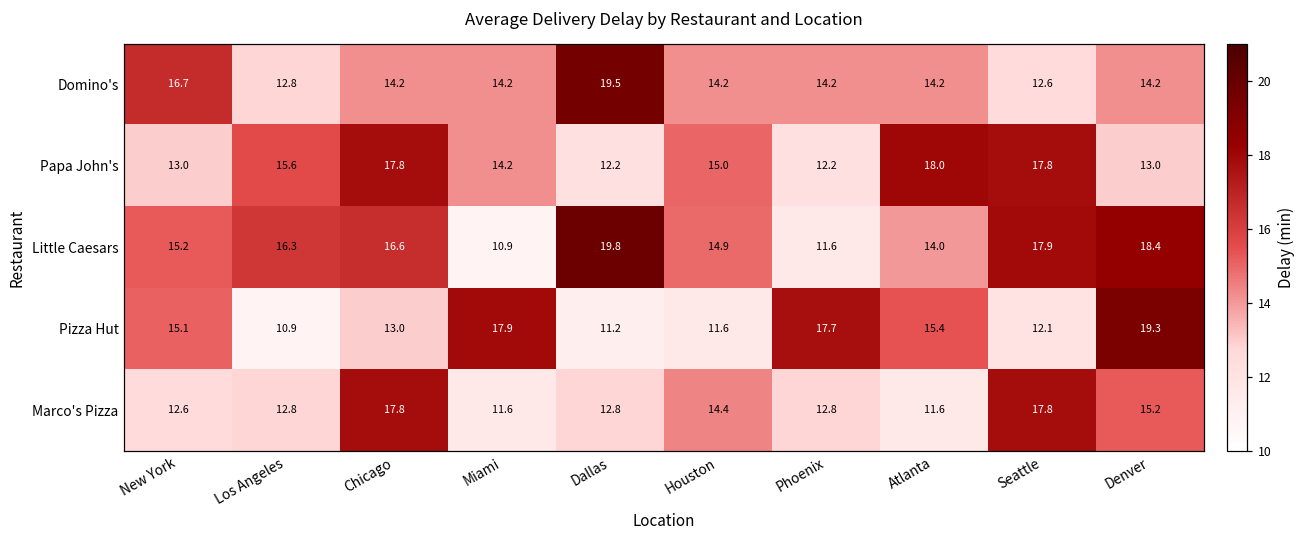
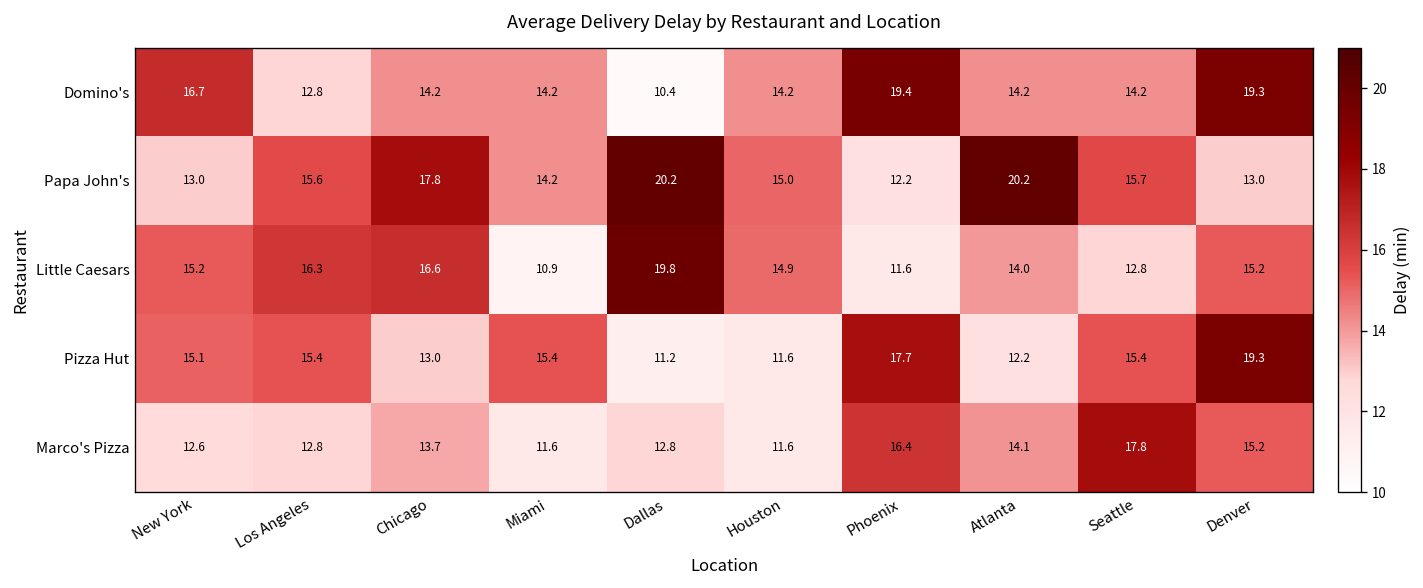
  {
    "Domino's": {
      "New York": 16.7,
      "Los Angeles": 12.8,
      "Chicago": 14.2,
      "Miami": 14.2,
-     "Dallas": 19.5,
+     "Dallas": 10.4,
      "Houston": 14.2,
-     "Phoenix": 14.2,
+     "Phoenix": 19.4,
      "Atlanta": 14.2,
-     "Seattle": 12.6,
-     "Denver": 14.2
+     "Seattle": 14.2,
+     "Denver": 19.3
    },
    "Papa John's": {
      "New York": 13.0,
      "Los Angeles": 15.6,
      "Chicago": 17.8,
      "Miami": 14.2,
-     "Dallas": 12.2,
+     "Dallas": 20.2,
      "Houston": 15.0,
      "Phoenix": 12.2,
-     "Atlanta": 18.0,
-     "Seattle": 17.8,
+     "Atlanta": 20.2,
+     "Seattle": 15.7,
      "Denver": 13.0
    },
    "Little Caesars": {
      "New York": 15.2,
      "Los Angeles": 16.3,
      "Chicago": 16.6,
      "Miami": 10.9,
      "Dallas": 19.8,
      "Houston": 14.9,
      "Phoenix": 11.6,
      "Atlanta": 14.0,
-     "Seattle": 17.9,
-     "Denver": 18.4
+     "Seattle": 12.8,
+     "Denver": 15.2
    },
    "Pizza Hut": {
      "New York": 15.1,
-     "Los Angeles": 10.9,
+     "Los Angeles": 15.4,
      "Chicago": 13.0,
-     "Miami": 17.9,
+     "Miami": 15.4,
      "Dallas": 11.2,
      "Houston": 11.6,
      "Phoenix": 17.7,
-     "Atlanta": 15.4,
-     "Seattle": 12.1,
+     "Atlanta": 12.2,
+     "Seattle": 15.4,
      "Denver": 19.3
    },
    "Marco's Pizza": {
      "New York": 12.6,
      "Los Angeles": 12.8,
-     "Chicago": 17.8,
+     "Chicago": 13.7,
      "Miami": 11.6,
      "Dallas": 12.8,
-     "Houston": 14.4,
-     "Phoenix": 12.8,
-     "Atlanta": 11.6,
+     "Houston": 11.6,
+     "Phoenix": 16.4,
+     "Atlanta": 14.1,
      "Seattle": 17.8,
      "Denver": 15.2
    }
  }
